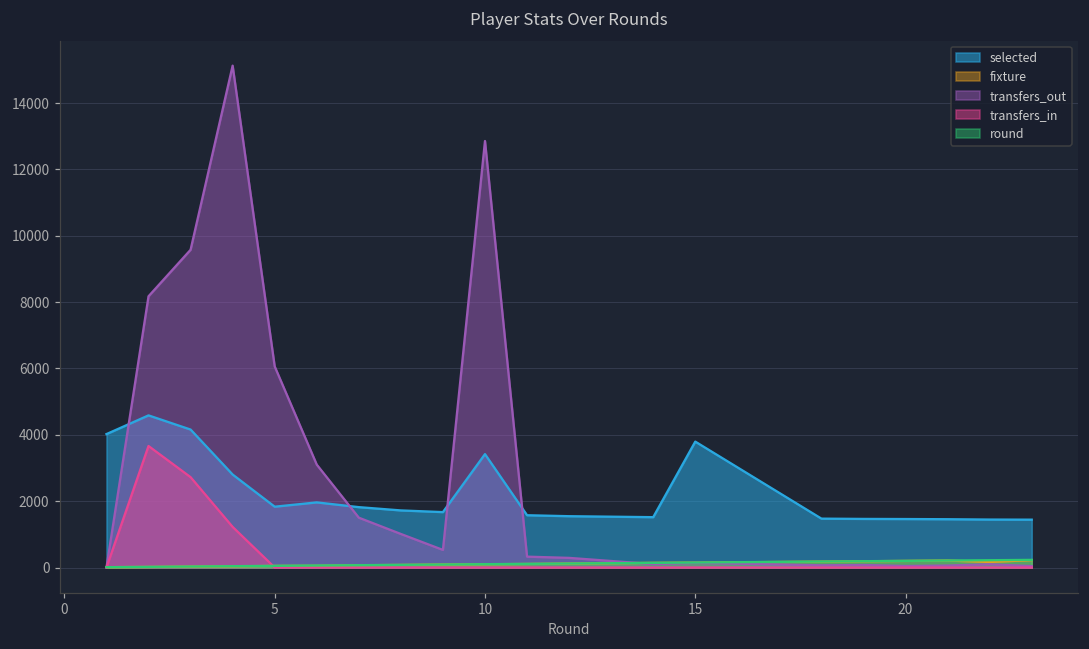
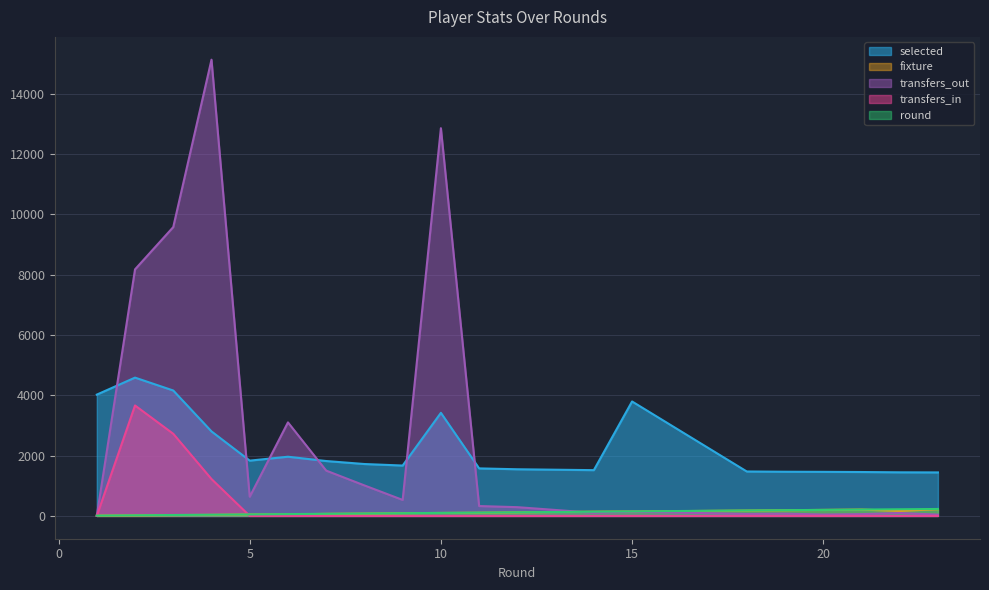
  {
    "selected": {
      "5": 1800,
      "10": 3400,
      "15": 3800,
      "20": 1500
    },
    "transfers_out": {
-     "5": 6100,
+     "5": 600,
      "10": 12900
    },
    "transfers_in": {
      "10": 0,
      "15": 0
    }
  }
